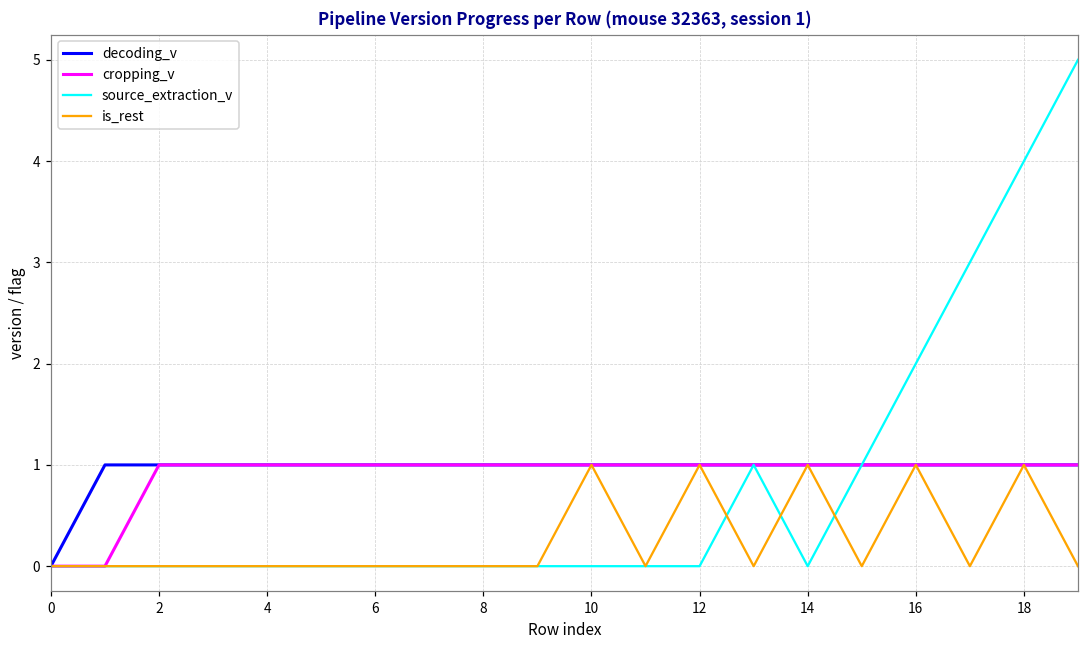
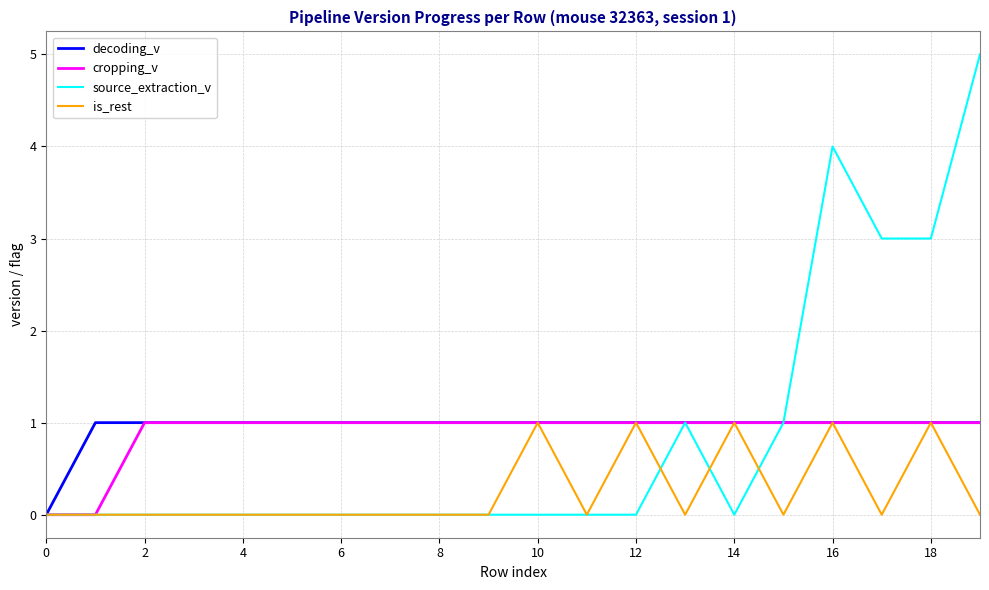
  {
    "source_extraction_v": {
      "10": 0,
      "12": 0,
      "14": 0,
-     "16": 2,
-     "18": 4
+     "16": 4,
+     "18": 3
    }
  }
